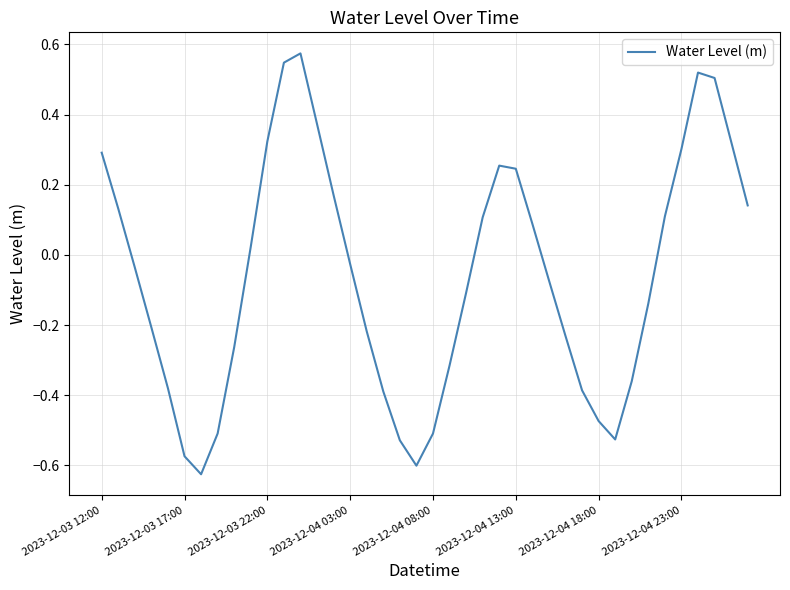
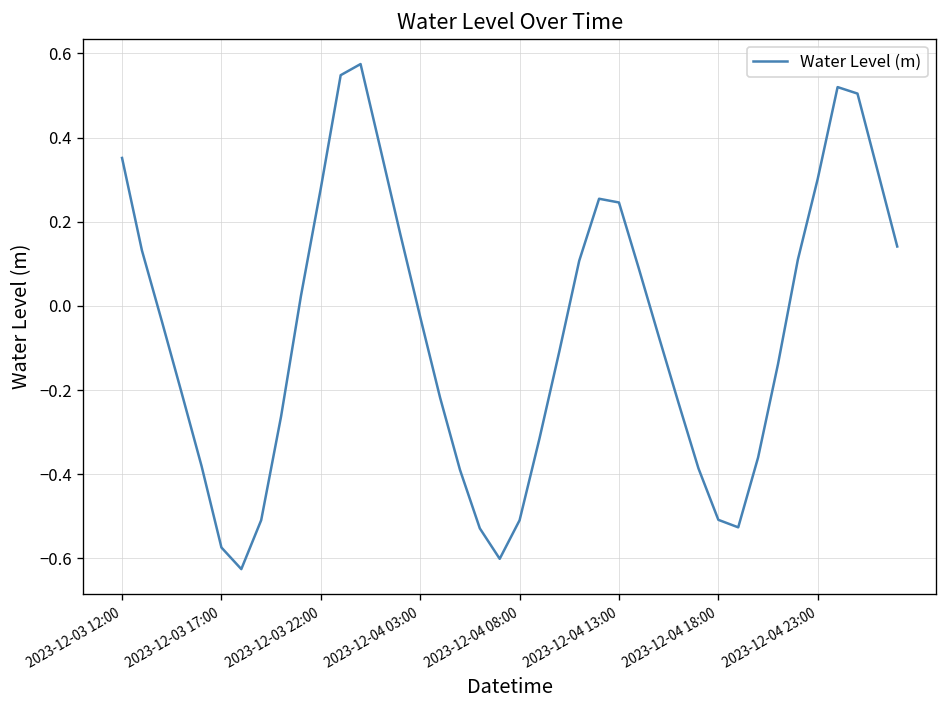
  {
-   "2023-12-03 12:00": 0.29,
+   "2023-12-03 12:00": 0.35,
    "2023-12-03 17:00": -0.57,
-   "2023-12-03 22:00": 0.32,
+   "2023-12-03 22:00": 0.28,
    "2023-12-04 03:00": -0.03,
    "2023-12-04 08:00": -0.51,
    "2023-12-04 13:00": 0.25,
-   "2023-12-04 18:00": -0.47,
+   "2023-12-04 18:00": -0.51,
    "2023-12-04 23:00": 0.30
  }
